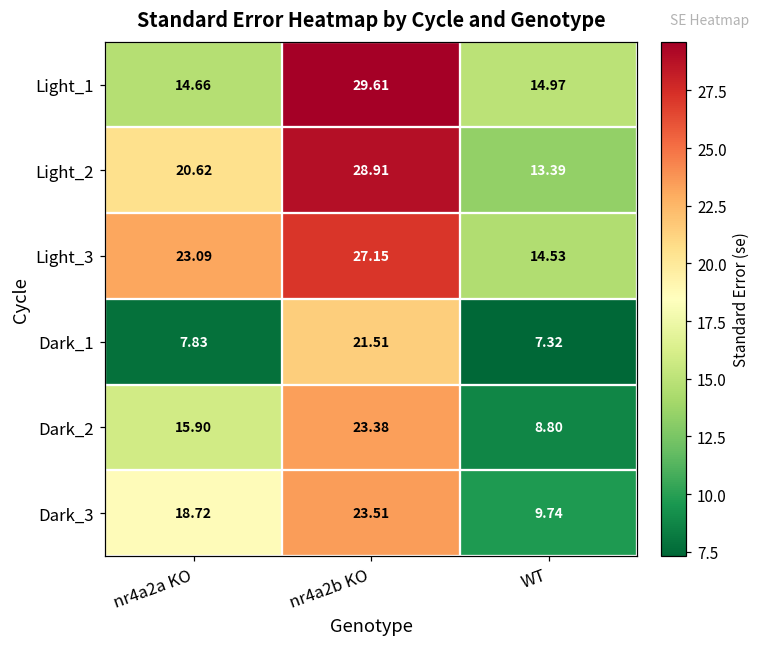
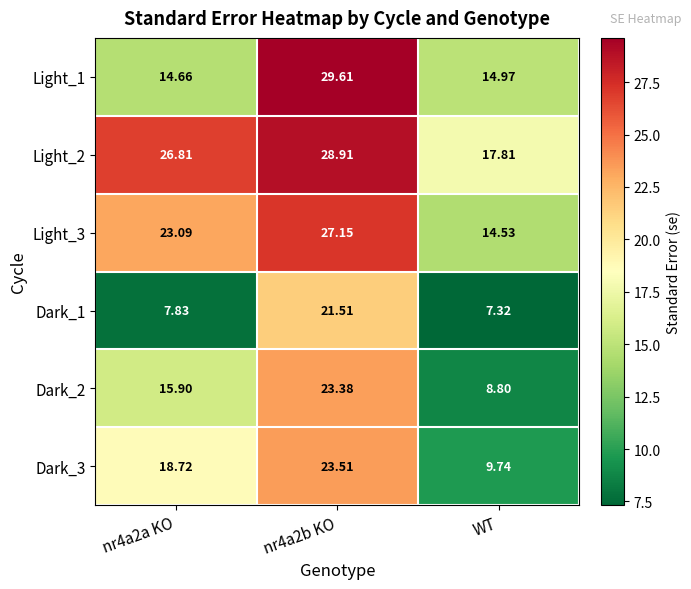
  {
    "Light_1": {
      "nr4a2a KO": 14.66,
      "nr4a2b KO": 29.61,
      "WT": 14.97
    },
    "Light_2": {
-     "nr4a2a KO": 20.62,
+     "nr4a2a KO": 26.81,
      "nr4a2b KO": 28.91,
-     "WT": 13.39
+     "WT": 17.81
    },
    "Light_3": {
      "nr4a2a KO": 23.09,
      "nr4a2b KO": 27.15,
      "WT": 14.53
    },
    "Dark_1": {
      "nr4a2a KO": 7.83,
      "nr4a2b KO": 21.51,
      "WT": 7.32
    },
    "Dark_2": {
      "nr4a2a KO": 15.90,
      "nr4a2b KO": 23.38,
      "WT": 8.80
    },
    "Dark_3": {
      "nr4a2a KO": 18.72,
      "nr4a2b KO": 23.51,
      "WT": 9.74
    }
  }
